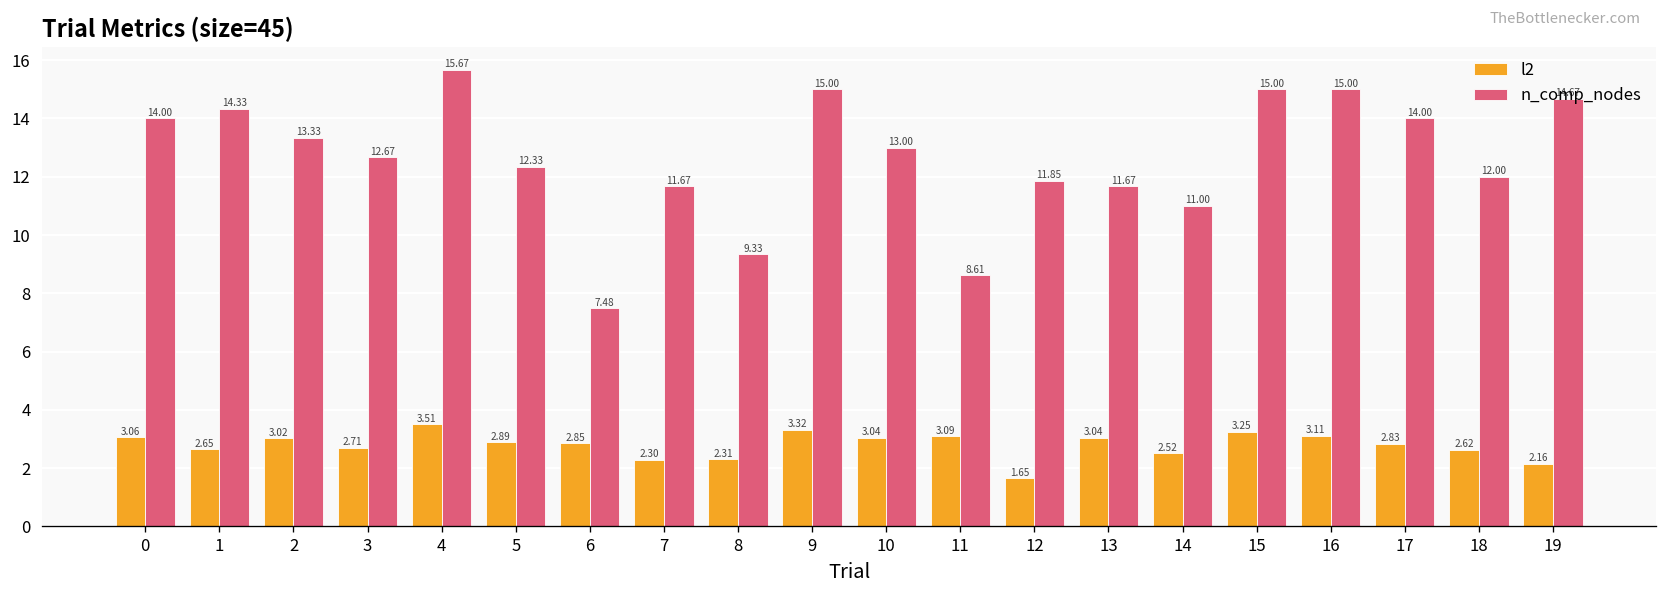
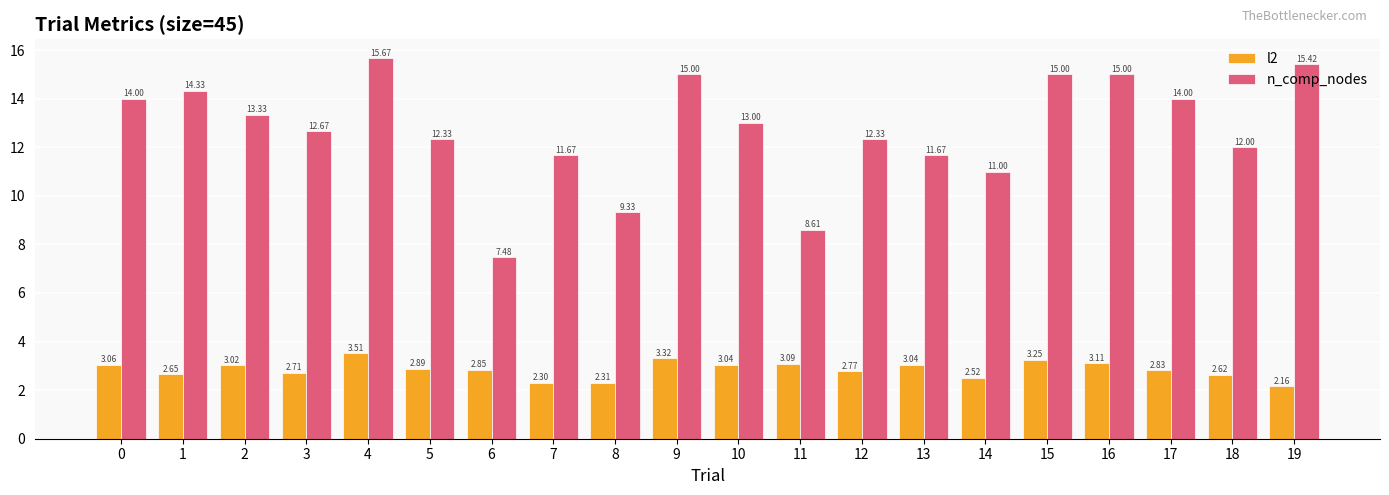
  {
    "l2": {
      "0": 3.06,
      "1": 2.65,
      "2": 3.02,
      "3": 2.71,
      "4": 3.51,
      "5": 2.89,
      "6": 2.85,
      "7": 2.30,
      "8": 2.31,
      "9": 3.32,
      "10": 3.04,
      "11": 3.09,
-     "12": 1.65,
+     "12": 2.77,
      "13": 3.04,
      "14": 2.52,
      "15": 3.25,
      "16": 3.11,
      "17": 2.83,
      "18": 2.62,
      "19": 2.16
    },
    "n_comp_nodes": {
      "0": 14.00,
      "1": 14.33,
      "2": 13.33,
      "3": 12.67,
      "4": 15.67,
      "5": 12.33,
      "6": 7.48,
      "7": 11.67,
      "8": 9.33,
      "9": 15.00,
      "10": 13.00,
      "11": 8.61,
-     "12": 11.85,
+     "12": 12.33,
      "13": 11.67,
      "14": 11.00,
      "15": 15.00,
      "16": 15.00,
      "17": 14.00,
      "18": 12.00,
-     "19": 14.67
+     "19": 15.42
    }
  }
